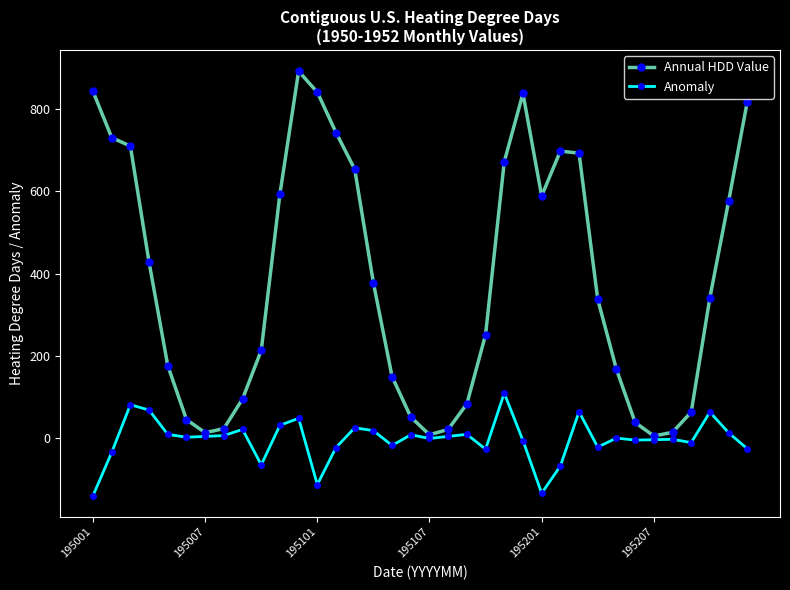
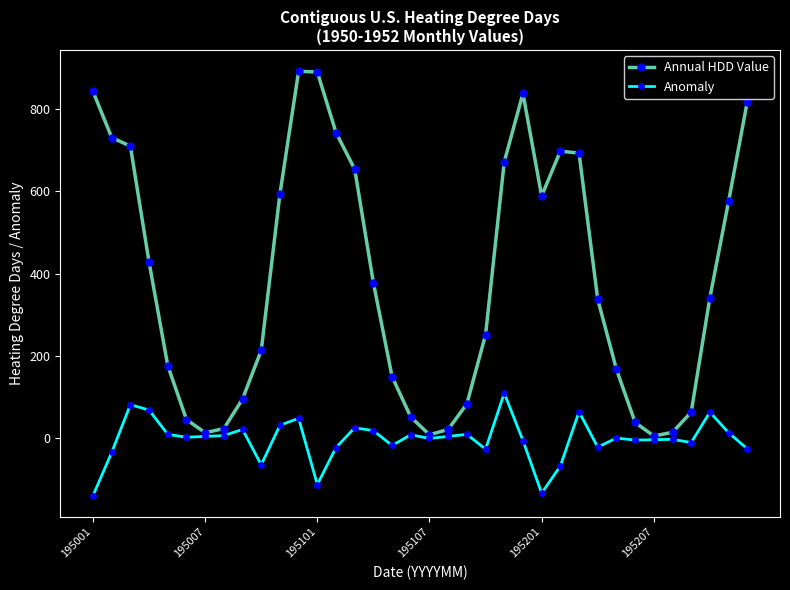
  {
    "Annual HDD Value": {
      "195001": 840,
      "195007": 10,
-     "195101": 840,
+     "195101": 890,
      "195107": 10,
      "195201": 590,
      "195207": 10
    },
    "Anomaly": {
      "195001": -140,
      "195007": 10,
      "195101": -110,
      "195107": 0,
      "195201": -130,
      "195207": 0
    }
  }
